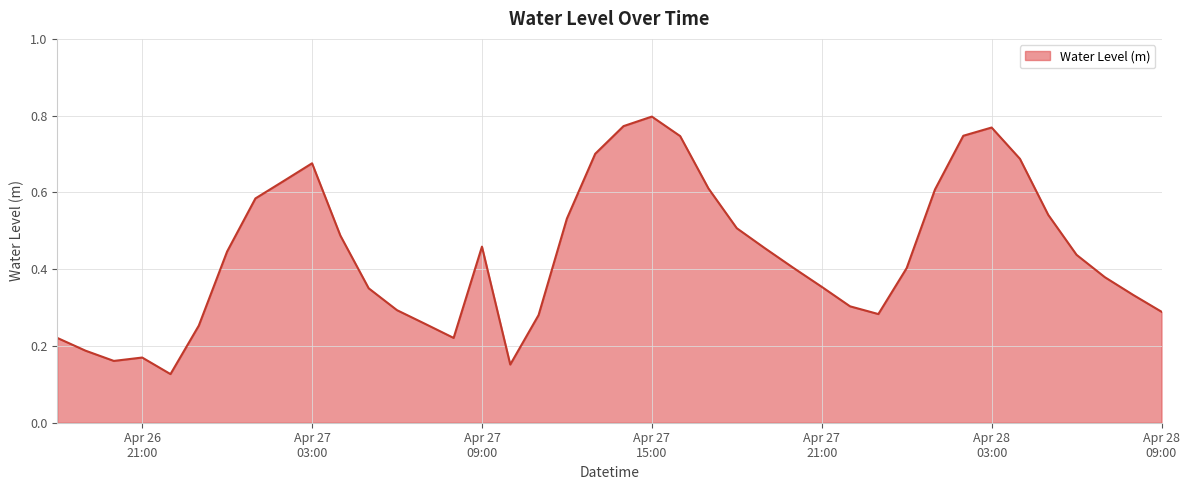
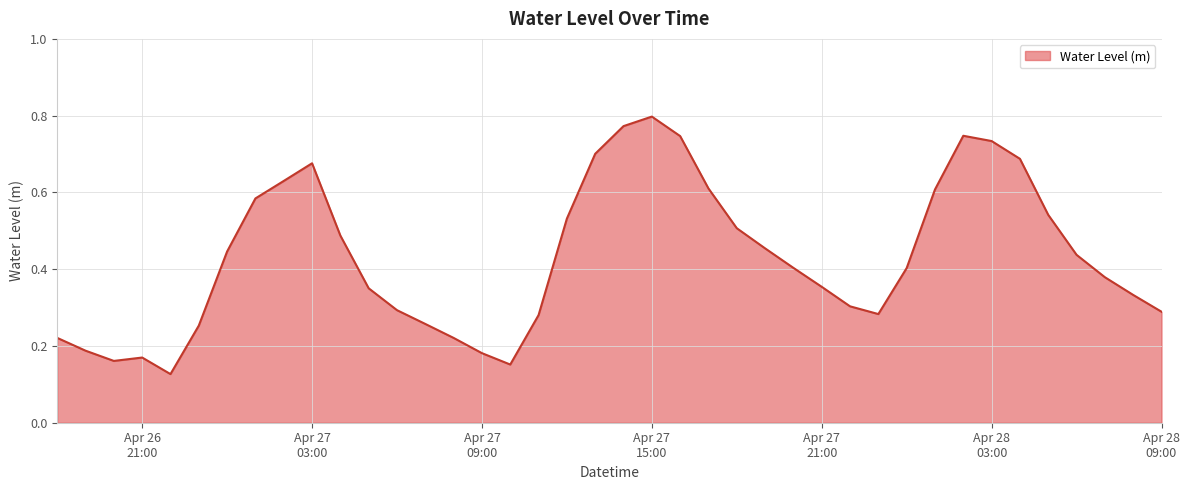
  {
    "Apr 26 21:00": 0.17,
    "Apr 27 03:00": 0.68,
-   "Apr 27 09:00": 0.46,
+   "Apr 27 09:00": 0.18,
    "Apr 27 15:00": 0.80,
    "Apr 27 21:00": 0.35,
-   "Apr 28 03:00": 0.77,
+   "Apr 28 03:00": 0.73,
    "Apr 28 09:00": 0.29
  }
